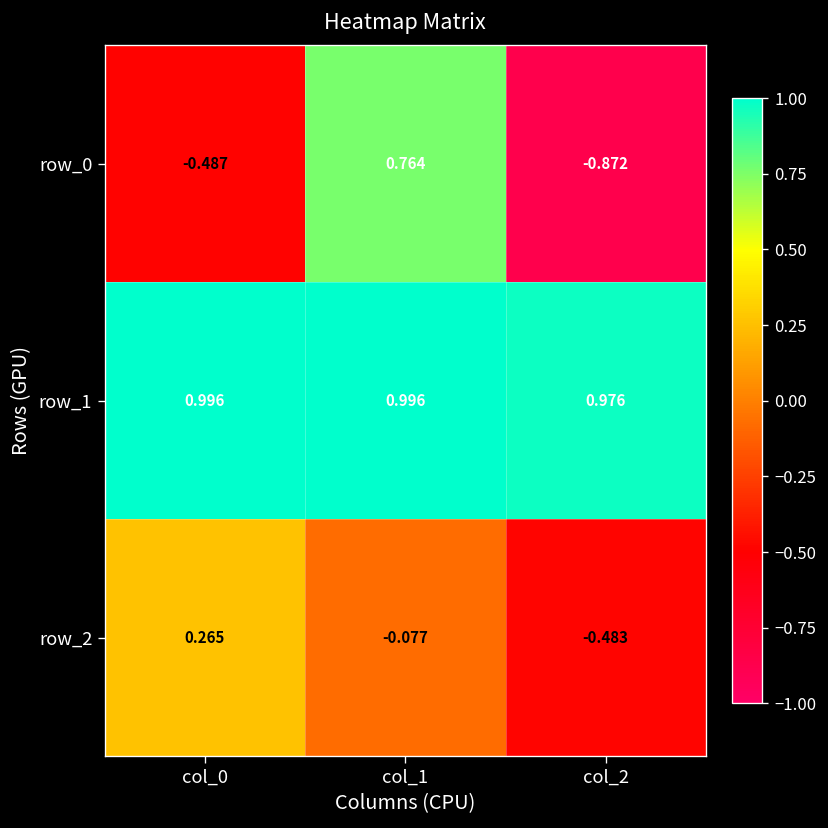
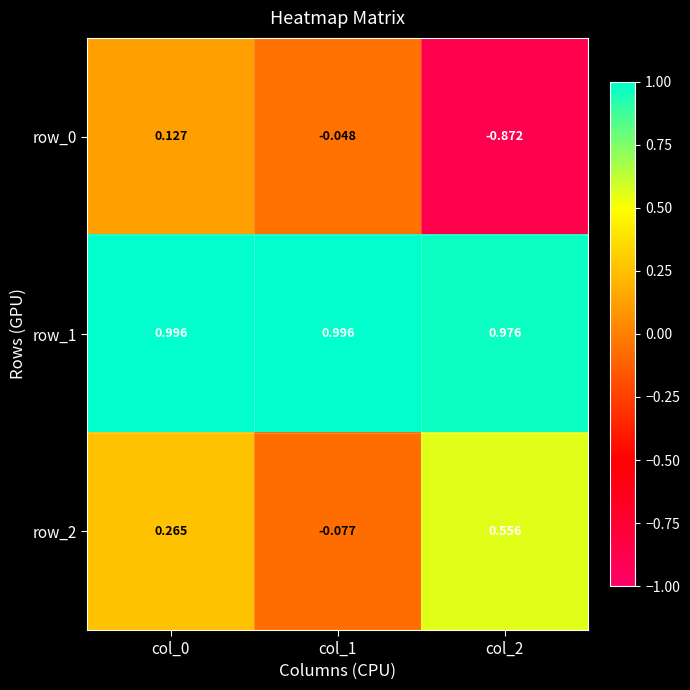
  {
    "row_0": {
-     "col_0": -0.487,
-     "col_1": 0.764,
+     "col_0": 0.127,
+     "col_1": -0.048,
      "col_2": -0.872
    },
    "row_1": {
      "col_0": 0.996,
      "col_1": 0.996,
      "col_2": 0.976
    },
    "row_2": {
      "col_0": 0.265,
      "col_1": -0.077,
-     "col_2": -0.483
+     "col_2": 0.556
    }
  }
